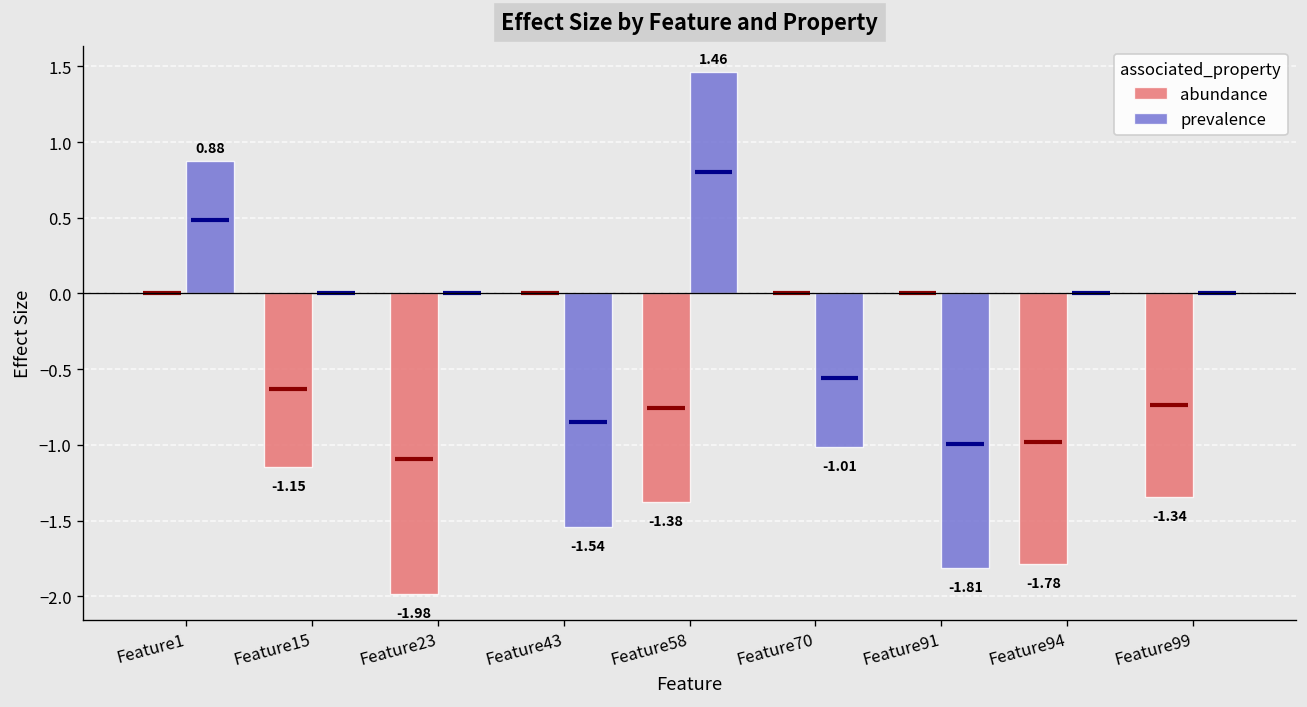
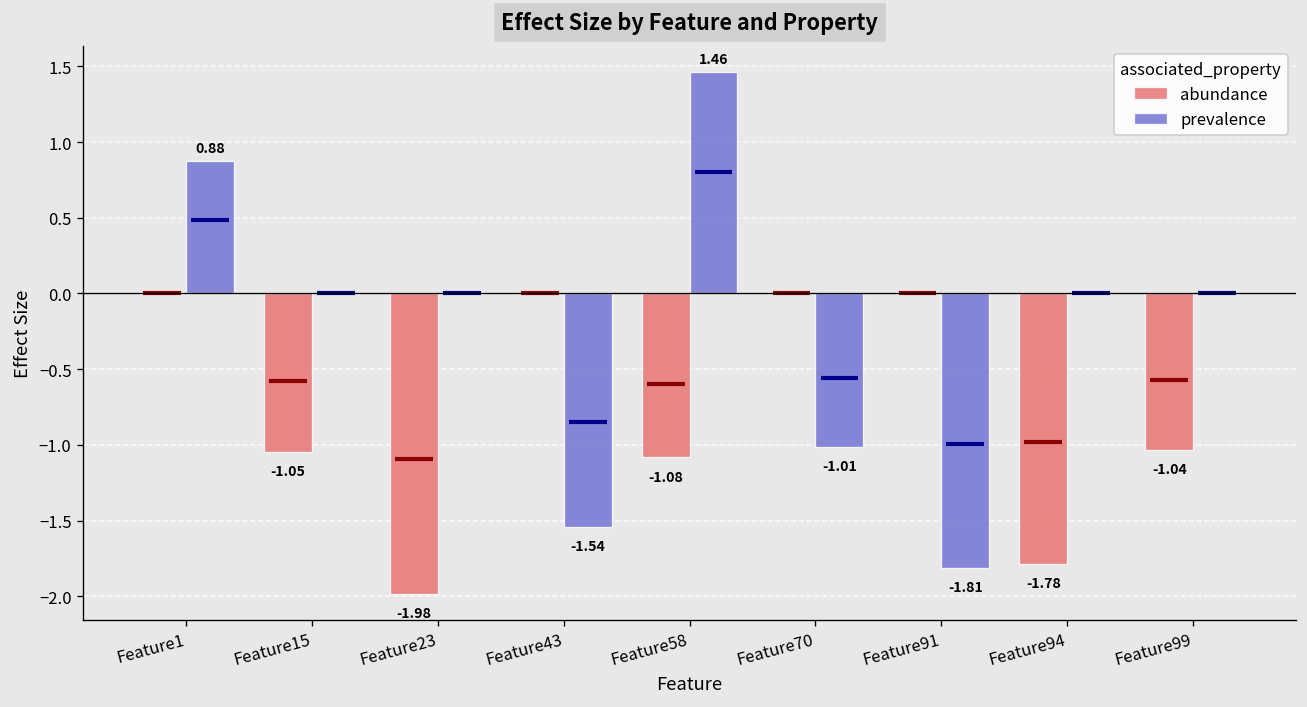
  {
    "abundance": {
-     "Feature15": -1.15,
+     "Feature15": -1.05,
      "Feature23": -1.98,
-     "Feature58": -1.38,
+     "Feature58": -1.08,
      "Feature94": -1.78,
-     "Feature99": -1.34
+     "Feature99": -1.04
    },
    "prevalence": {
      "Feature1": 0.88,
      "Feature43": -1.54,
      "Feature58": 1.46,
      "Feature70": -1.01,
      "Feature91": -1.81
    }
  }
